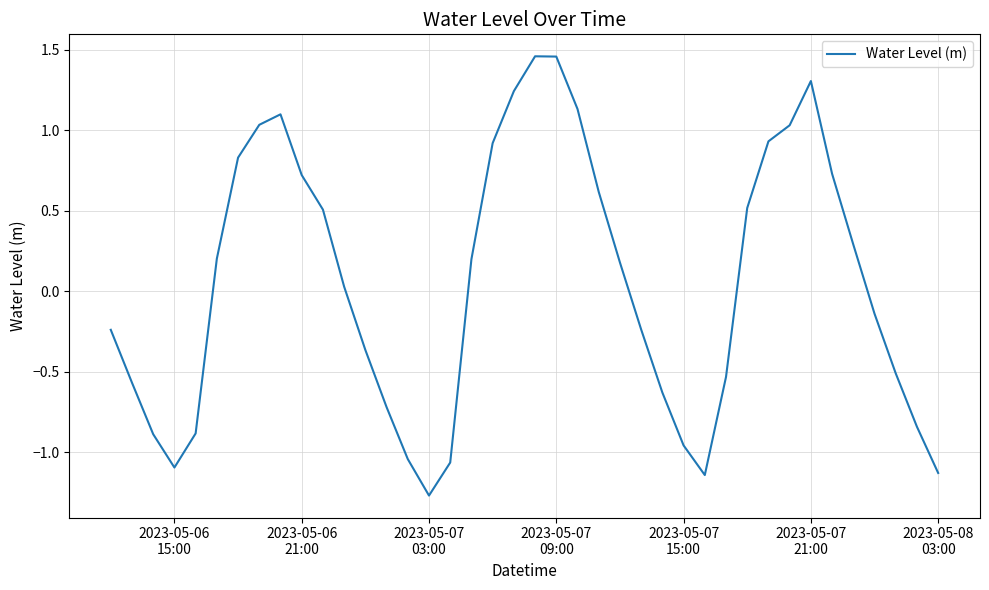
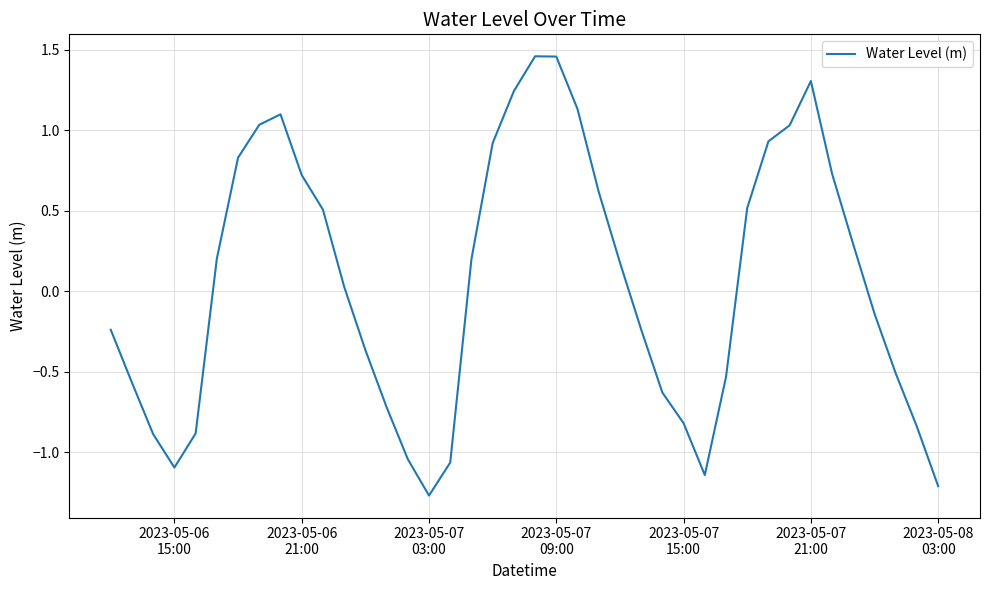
  {
    "2023-05-06 15:00": -1.09,
    "2023-05-06 21:00": 0.72,
    "2023-05-07 03:00": -1.27,
    "2023-05-07 09:00": 1.46,
-   "2023-05-07 15:00": -0.96,
+   "2023-05-07 15:00": -0.82,
    "2023-05-07 21:00": 1.31,
-   "2023-05-08 03:00": -1.13
+   "2023-05-08 03:00": -1.21
  }
